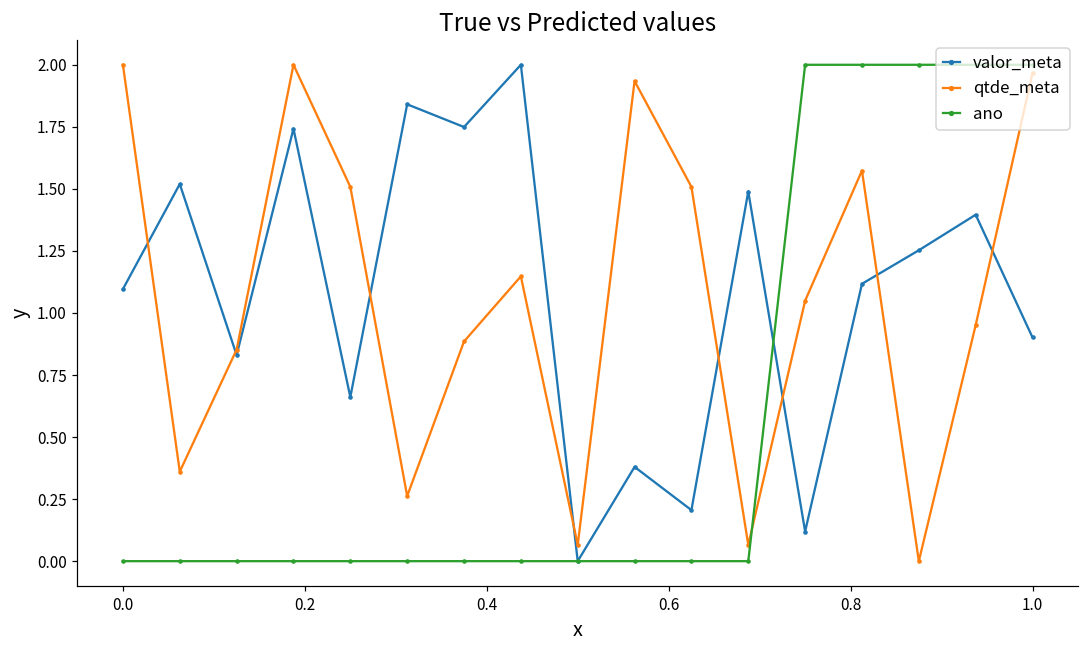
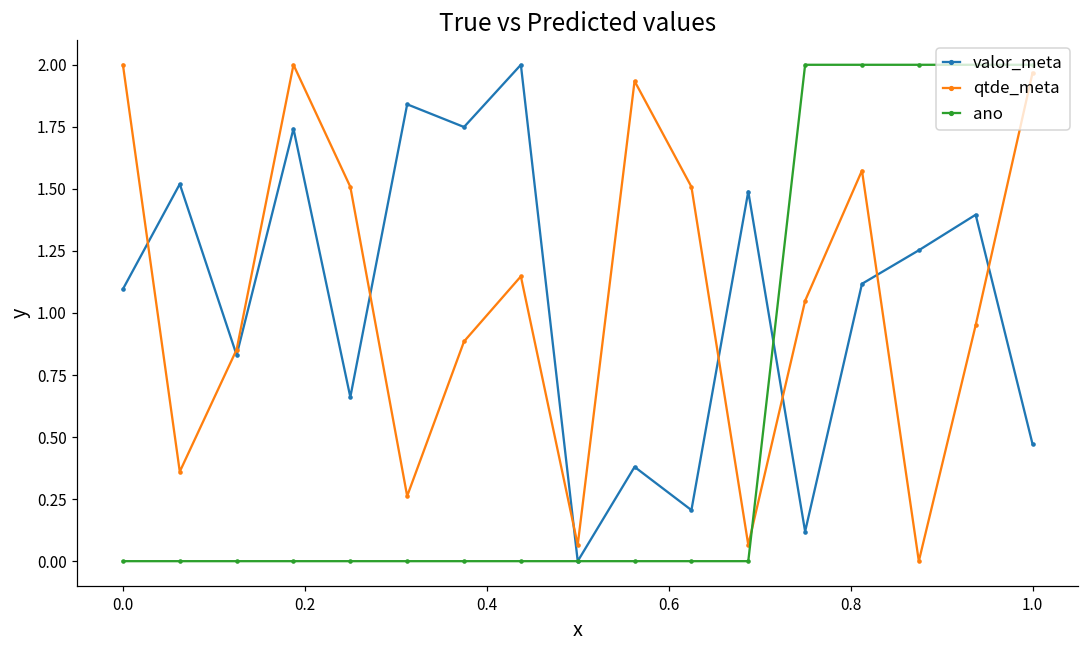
  {
    "valor_meta": {
      "0.0": 1.10,
-     "1.0": 0.90
+     "1.0": 0.47
    },
    "qtde_meta": {
      "0.0": 2.00
    },
    "ano": {
      "0.0": 0.00
    }
  }
